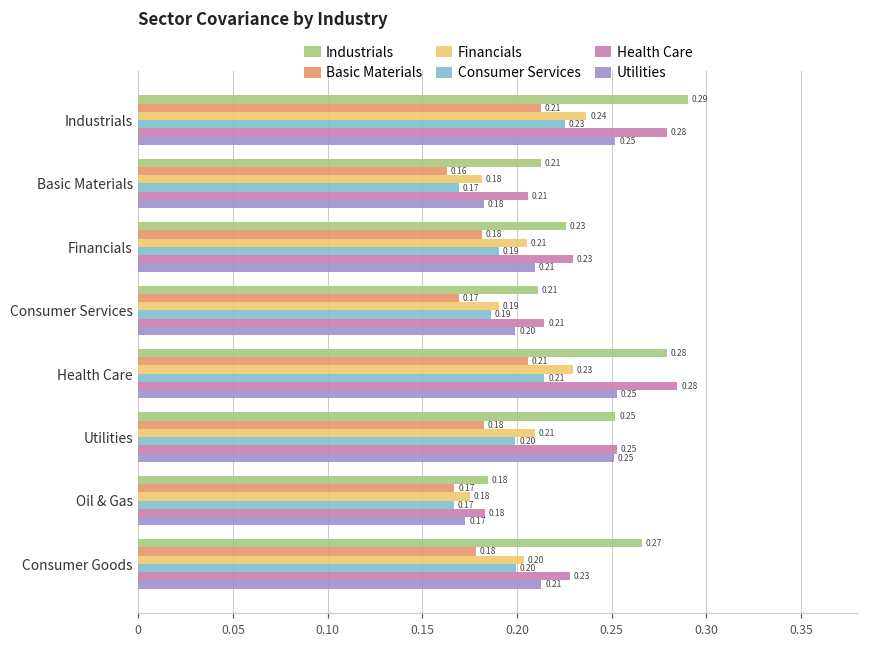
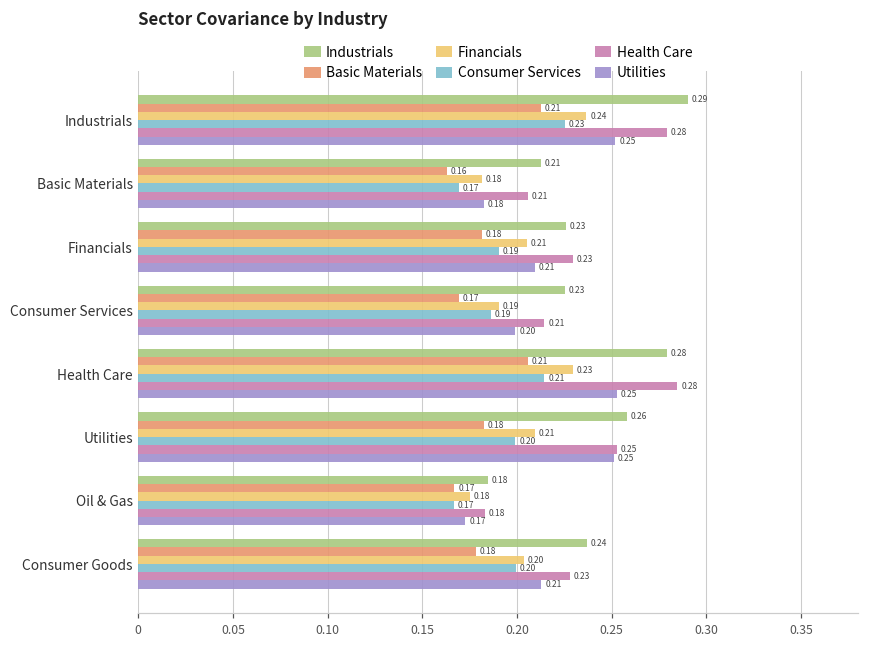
  {
    "Industrials": {
      "Industrials": 0.29,
      "Basic Materials": 0.21,
      "Financials": 0.23,
-     "Consumer Services": 0.21,
+     "Consumer Services": 0.23,
      "Health Care": 0.28,
-     "Utilities": 0.25,
+     "Utilities": 0.26,
      "Oil & Gas": 0.18,
-     "Consumer Goods": 0.27
+     "Consumer Goods": 0.24
    }
  }
